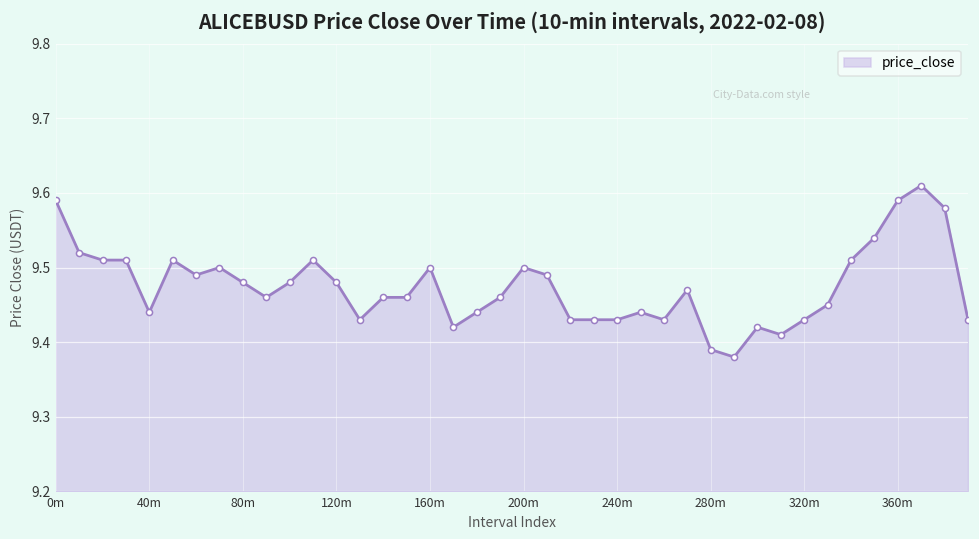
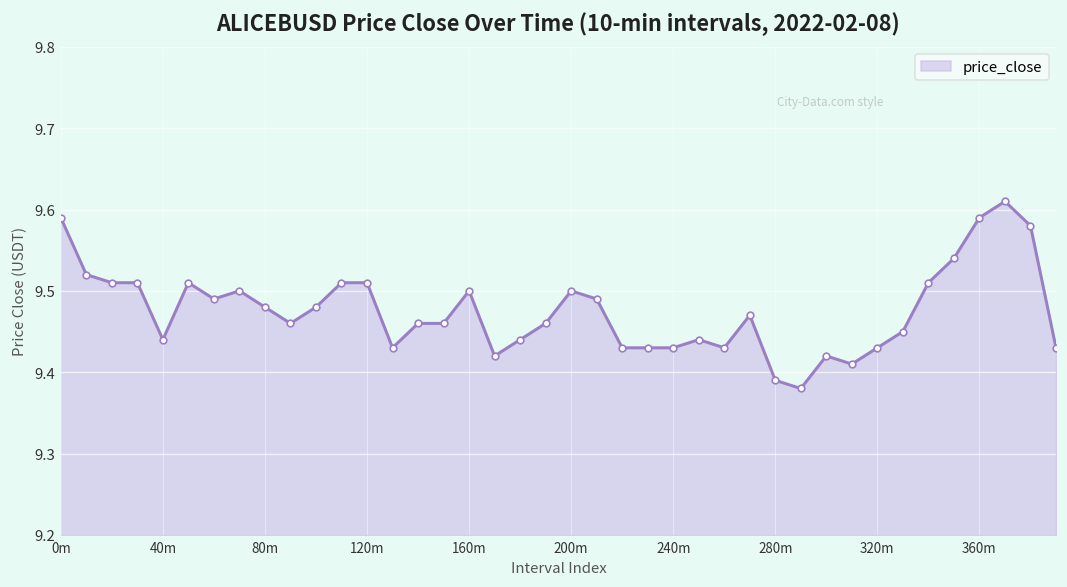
  {
    "0m": 9.59,
    "40m": 9.44,
    "80m": 9.48,
-   "120m": 9.48,
+   "120m": 9.51,
    "160m": 9.50,
    "200m": 9.50,
    "240m": 9.43,
    "280m": 9.39,
    "320m": 9.43,
    "360m": 9.59
  }
